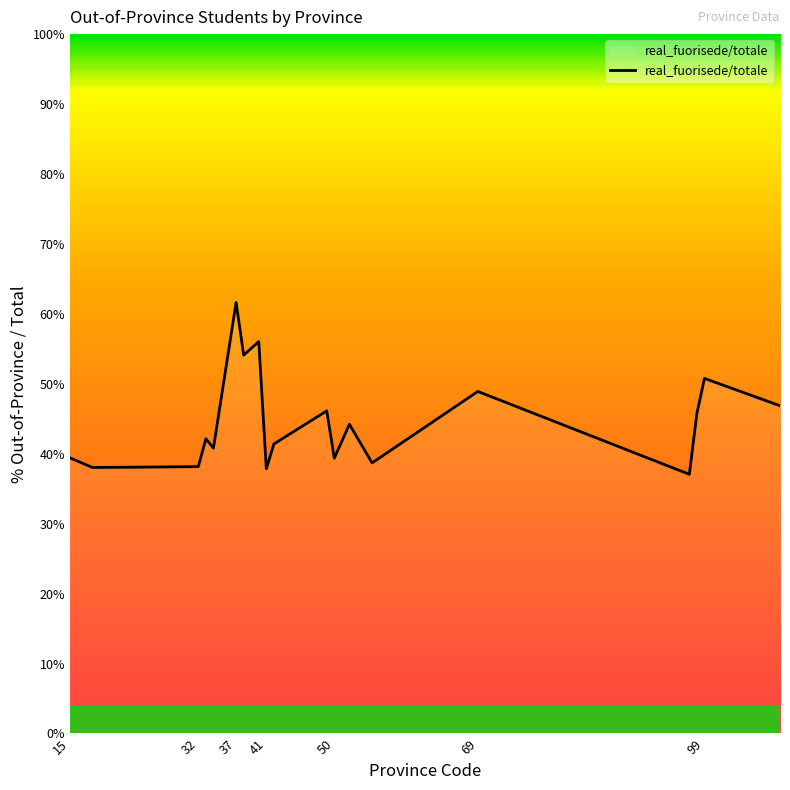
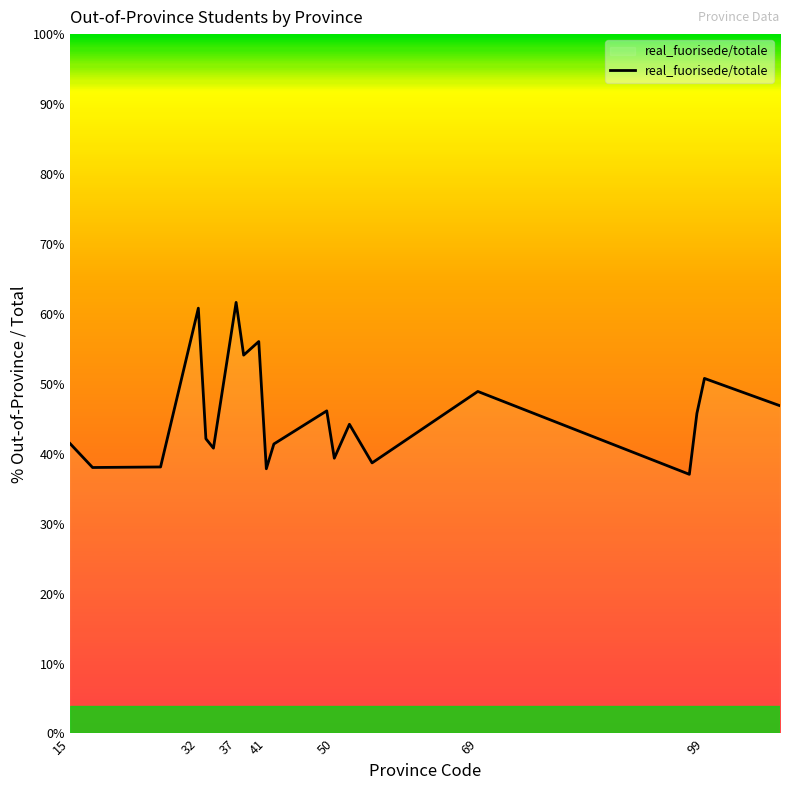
  {
-   "15": "39%",
-   "32": "38%",
+   "15": "41%",
+   "32": "61%",
    "37": "62%",
    "41": "38%",
    "50": "39%",
    "69": "49%",
    "99": "51%"
  }
